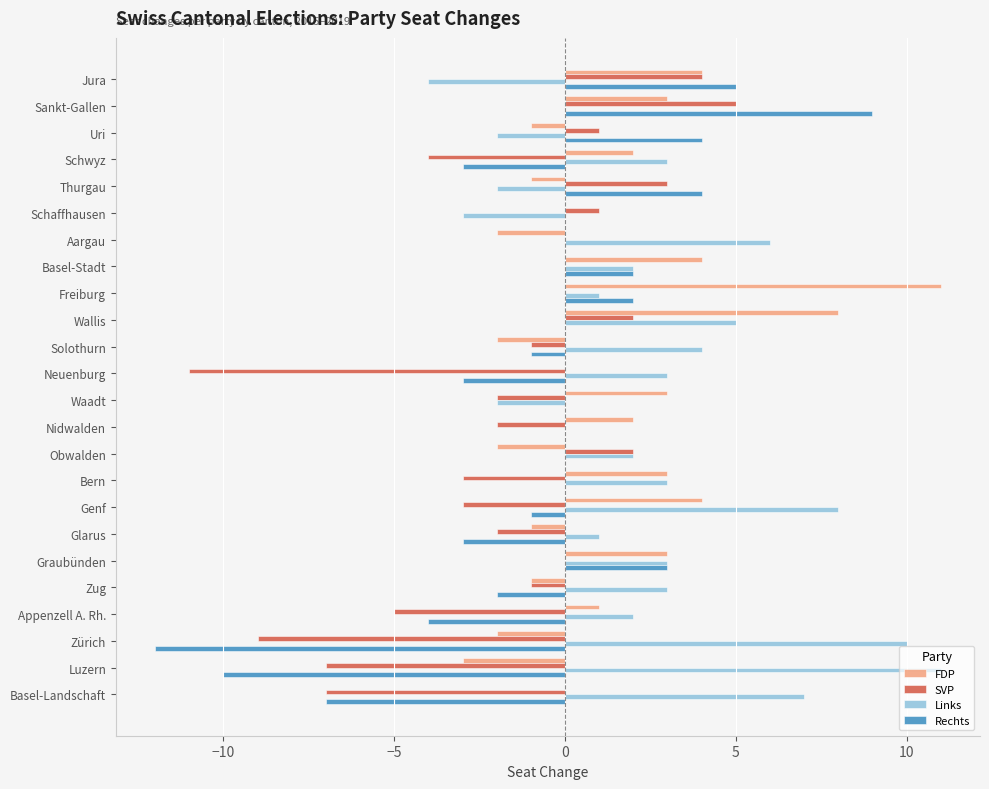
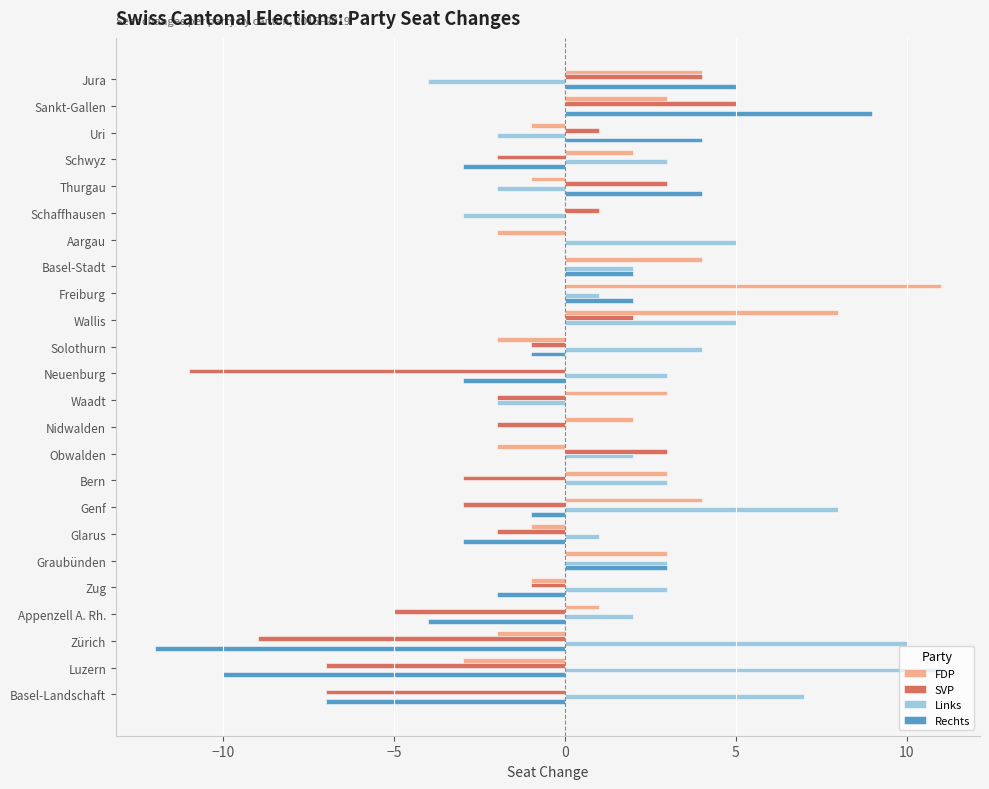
  {
    "FDP": {
      "Jura": 4,
      "Sankt-Gallen": 3,
      "Uri": -1,
      "Schwyz": 2,
      "Thurgau": -1,
      "Schaffhausen": 0,
      "Aargau": -2,
      "Basel-Stadt": 4,
      "Freiburg": 11,
      "Wallis": 8,
      "Solothurn": -2,
      "Neuenburg": 0,
      "Waadt": 3,
      "Nidwalden": 2,
      "Obwalden": -2,
      "Bern": 3,
      "Genf": 4,
      "Glarus": -1,
      "Graubünden": 3,
      "Zug": -1,
      "Appenzell A. Rh.": 1,
      "Zürich": -2,
      "Luzern": -3,
      "Basel-Landschaft": 0
    },
    "SVP": {
      "Jura": 4,
      "Sankt-Gallen": 5,
      "Uri": 1,
-     "Schwyz": -4,
+     "Schwyz": -2,
      "Thurgau": 3,
      "Schaffhausen": 1,
      "Aargau": 0,
      "Basel-Stadt": 0,
      "Freiburg": 0,
      "Wallis": 2,
      "Solothurn": -1,
      "Neuenburg": -11,
      "Waadt": -2,
      "Nidwalden": -2,
-     "Obwalden": 2,
+     "Obwalden": 3,
      "Bern": -3,
      "Genf": -3,
      "Glarus": -2,
      "Graubünden": 0,
      "Zug": -1,
      "Appenzell A. Rh.": -5,
      "Zürich": -9,
      "Luzern": -7,
      "Basel-Landschaft": -7
    },
    "Links": {
      "Jura": -4,
      "Sankt-Gallen": 0,
      "Uri": -2,
      "Schwyz": 3,
      "Thurgau": -2,
      "Schaffhausen": -3,
-     "Aargau": 6,
+     "Aargau": 5,
      "Basel-Stadt": 2,
      "Freiburg": 1,
      "Wallis": 5,
      "Solothurn": 4,
      "Neuenburg": 3,
      "Waadt": -2,
      "Nidwalden": 0,
      "Obwalden": 2,
      "Bern": 3,
      "Genf": 8,
      "Glarus": 1,
      "Graubünden": 3,
      "Zug": 3,
      "Appenzell A. Rh.": 2,
      "Zürich": 10,
      "Basel-Landschaft": 7
    },
    "Rechts": {
      "Jura": 5,
      "Sankt-Gallen": 9,
      "Uri": 4,
      "Schwyz": -3,
      "Thurgau": 4,
      "Schaffhausen": 0,
      "Aargau": 0,
      "Basel-Stadt": 2,
      "Freiburg": 2,
      "Wallis": 0,
      "Solothurn": -1,
      "Neuenburg": -3,
      "Waadt": 0,
      "Nidwalden": 0,
      "Obwalden": 0,
      "Bern": 0,
      "Genf": -1,
      "Glarus": -3,
      "Graubünden": 3,
      "Zug": -2,
      "Appenzell A. Rh.": -4,
      "Zürich": -12,
      "Luzern": -10,
      "Basel-Landschaft": -7
    }
  }
